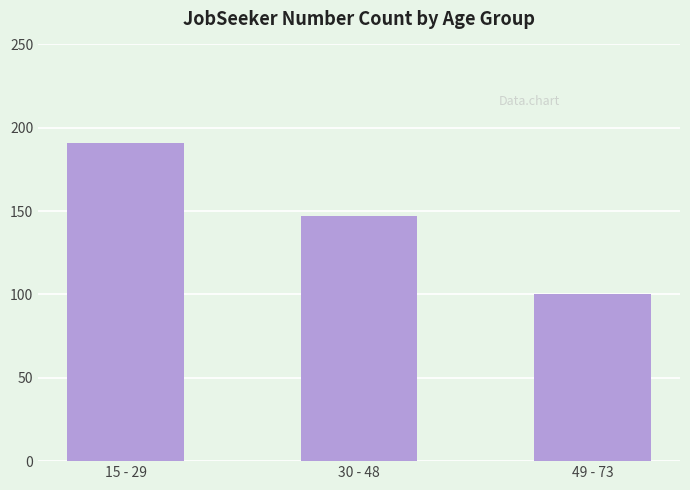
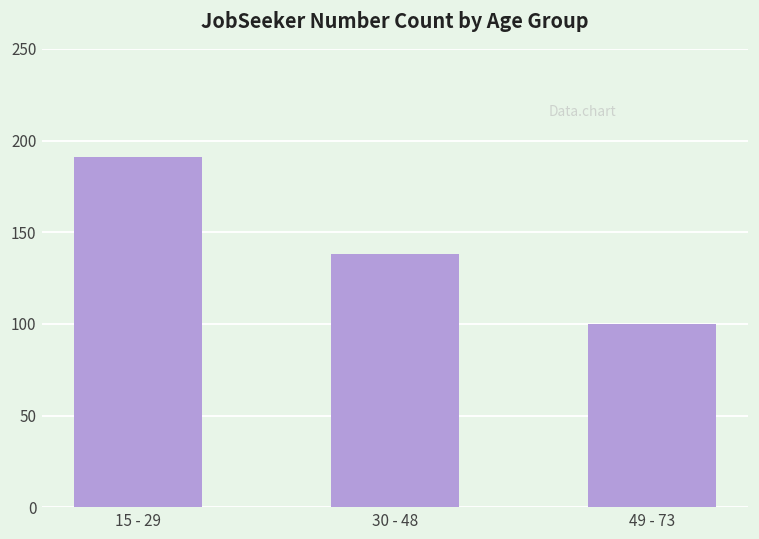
  {
    "15 - 29": 191,
-   "30 - 48": 147,
+   "30 - 48": 138,
    "49 - 73": 100
  }
